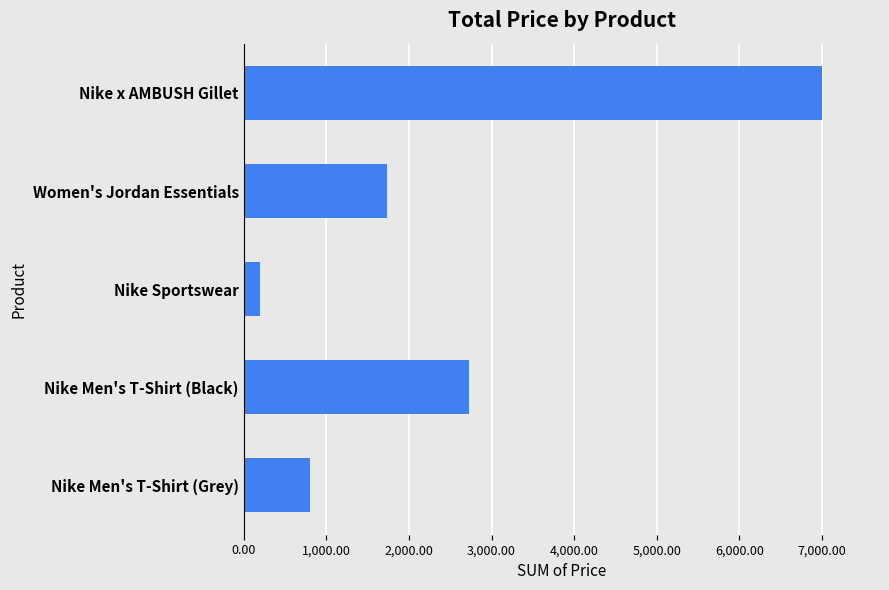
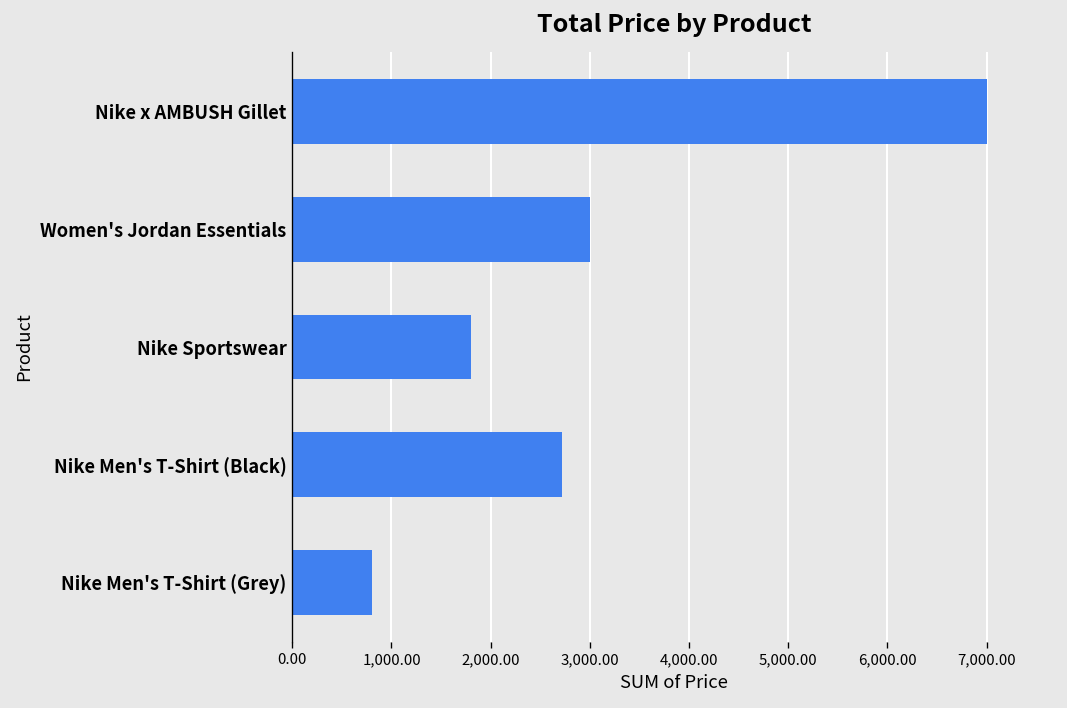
  {
    "Nike x AMBUSH Gillet": "7,000",
-   "Women's Jordan Essentials": "1,700",
-   "Nike Sportswear": "200",
+   "Women's Jordan Essentials": "3,000",
+   "Nike Sportswear": "1,800",
    "Nike Men's T-Shirt (Black)": "2,700",
    "Nike Men's T-Shirt (Grey)": "800"
  }
